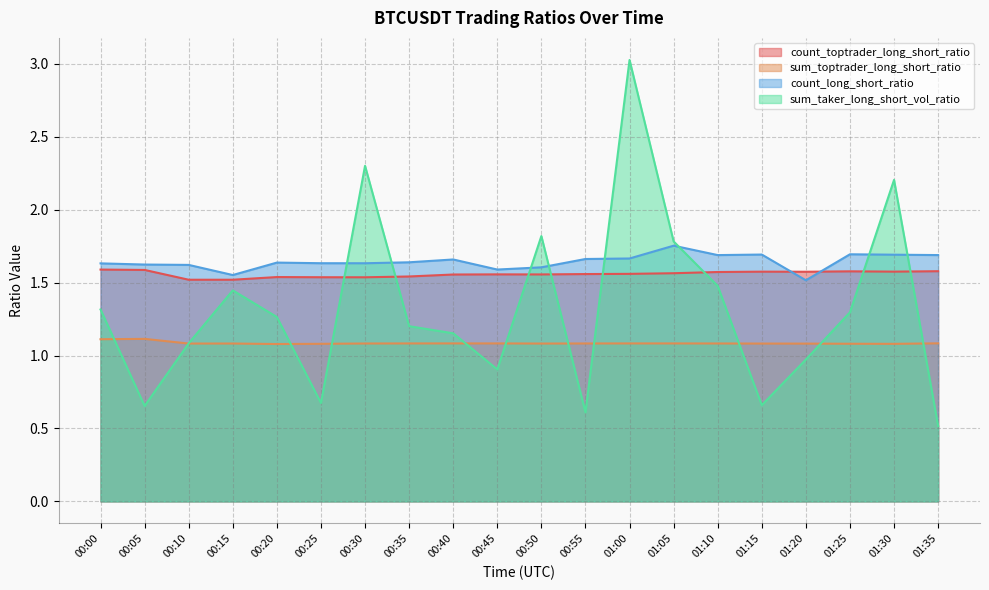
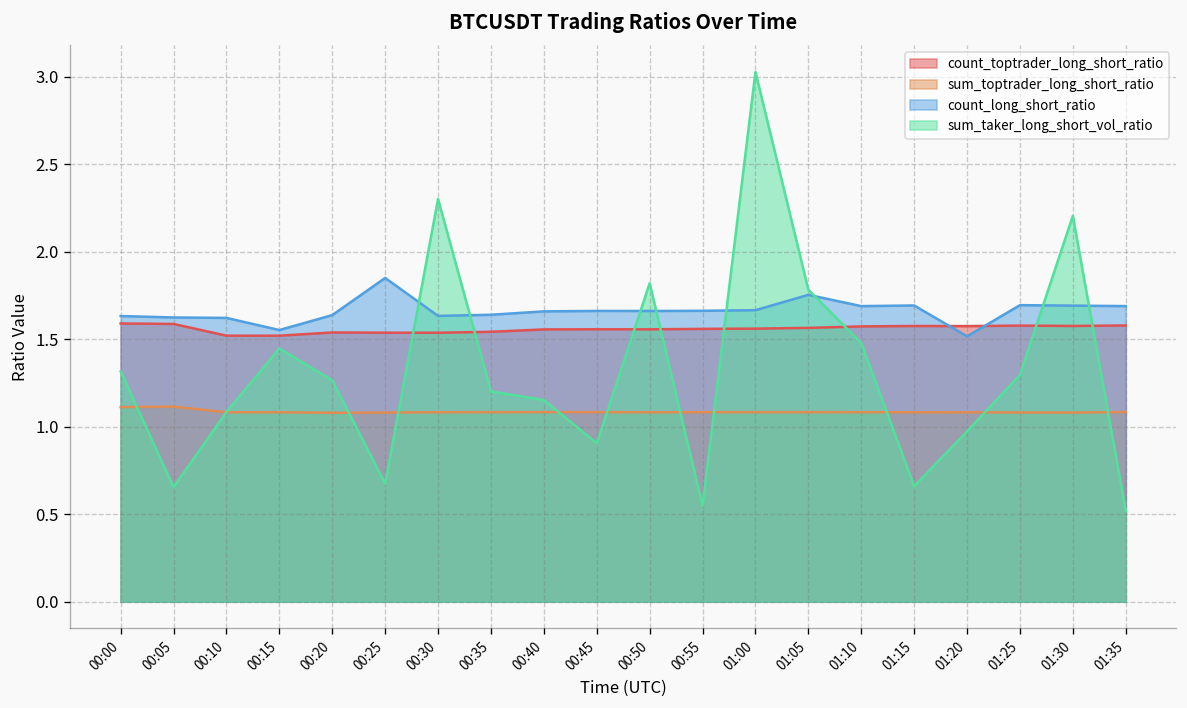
  {
    "count_long_short_ratio": {
      "00:00": 1.63,
      "00:05": 1.62,
      "00:10": 1.62,
      "00:15": 1.55,
      "00:20": 1.64,
-     "00:25": 1.63,
+     "00:25": 1.85,
      "00:30": 1.63,
      "00:35": 1.64,
      "00:40": 1.66,
-     "00:45": 1.59,
-     "00:50": 1.61,
+     "00:45": 1.66,
+     "00:50": 1.66,
      "00:55": 1.66,
      "01:00": 1.67,
      "01:05": 1.75,
      "01:10": 1.69,
      "01:15": 1.69,
      "01:20": 1.52,
      "01:25": 1.69,
      "01:30": 1.69,
      "01:35": 1.69
    },
    "sum_taker_long_short_vol_ratio": {
      "00:00": 1.32,
      "00:05": 0.65,
      "00:15": 1.45,
      "00:20": 1.26,
      "00:25": 0.67,
      "00:30": 2.30,
      "00:35": 1.20,
      "00:40": 1.15,
      "00:45": 0.90,
      "00:50": 1.82,
-     "00:55": 0.61,
+     "00:55": 0.55,
      "01:00": 3.03,
      "01:05": 1.78,
      "01:10": 1.48,
      "01:15": 0.66,
      "01:20": 0.97,
      "01:25": 1.30,
      "01:30": 2.20,
      "01:35": 0.52
    }
  }
